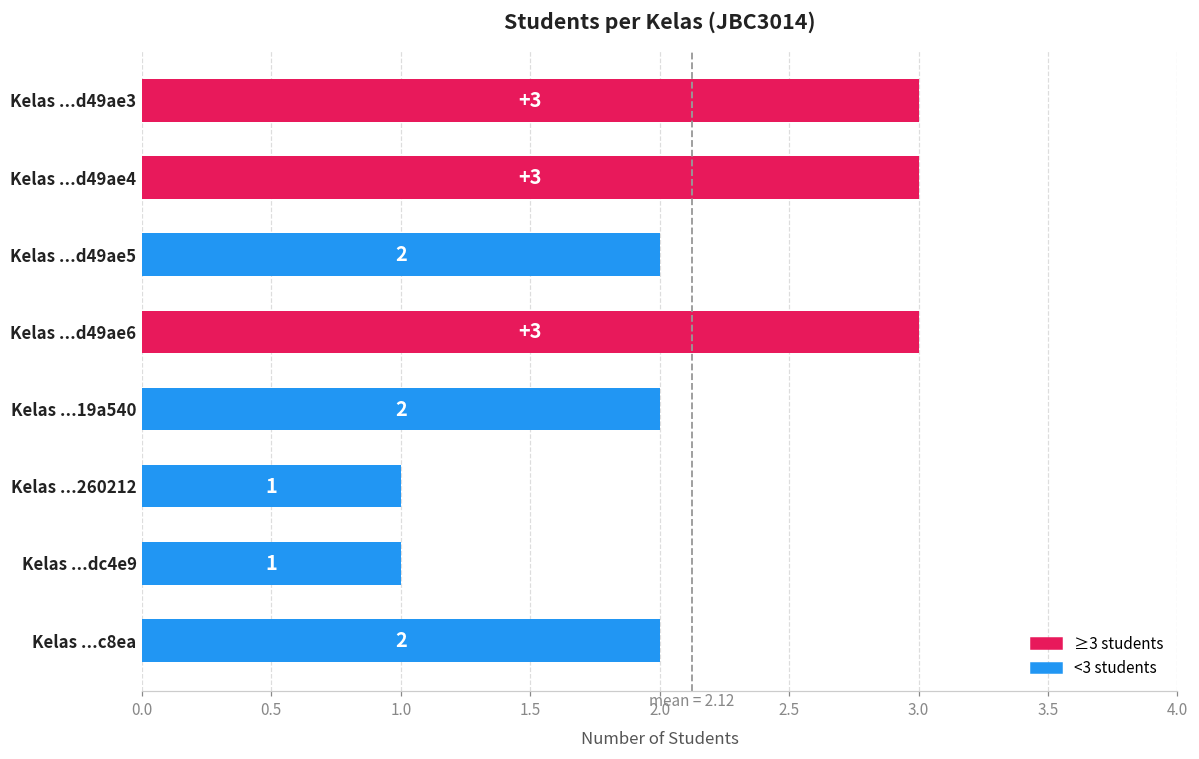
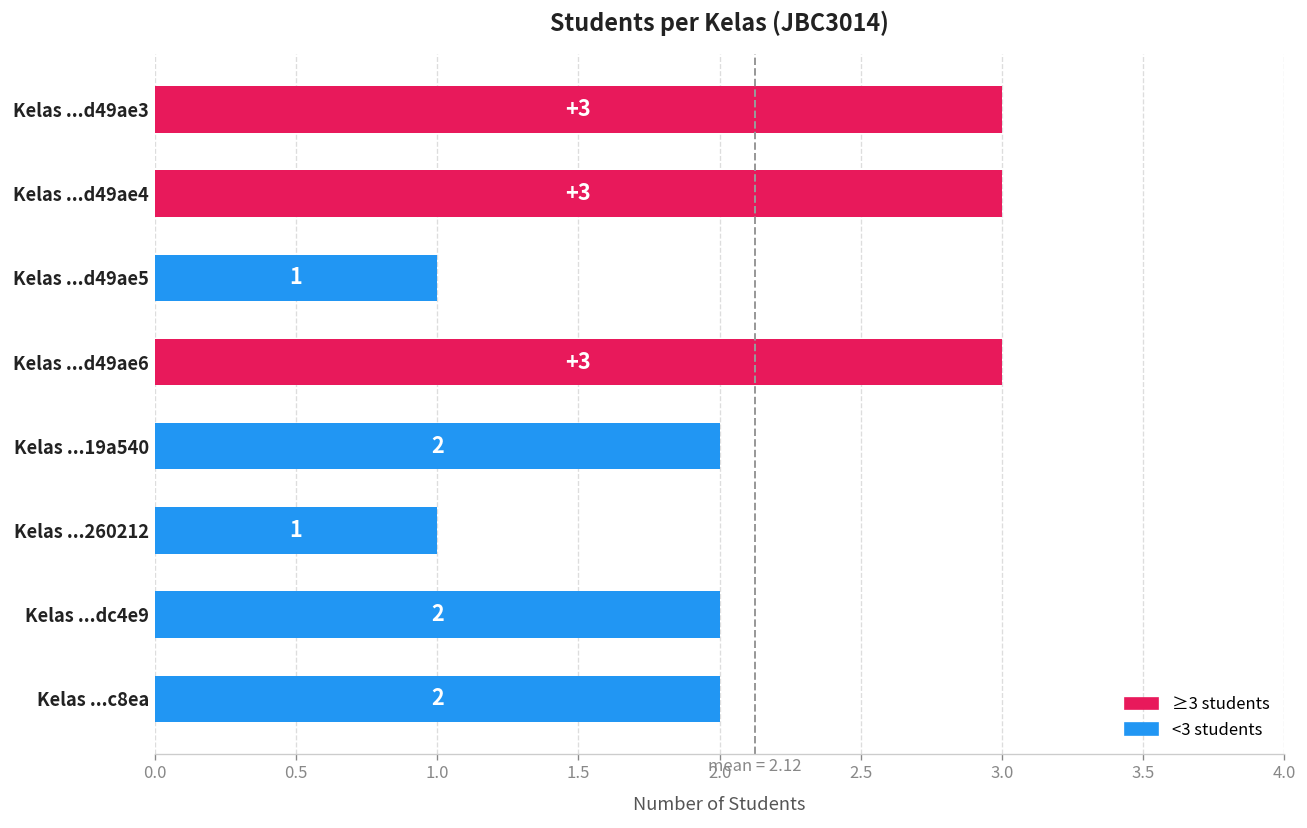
  {
    "Kelas ...d49ae3": "+3",
    "Kelas ...d49ae4": "+3",
-   "Kelas ...d49ae5": "2",
+   "Kelas ...d49ae5": "1",
    "Kelas ...d49ae6": "+3",
    "Kelas ...19a540": "2",
    "Kelas ...260212": "1",
-   "Kelas ...dc4e9": "1",
+   "Kelas ...dc4e9": "2",
    "Kelas ...c8ea": "2"
  }
